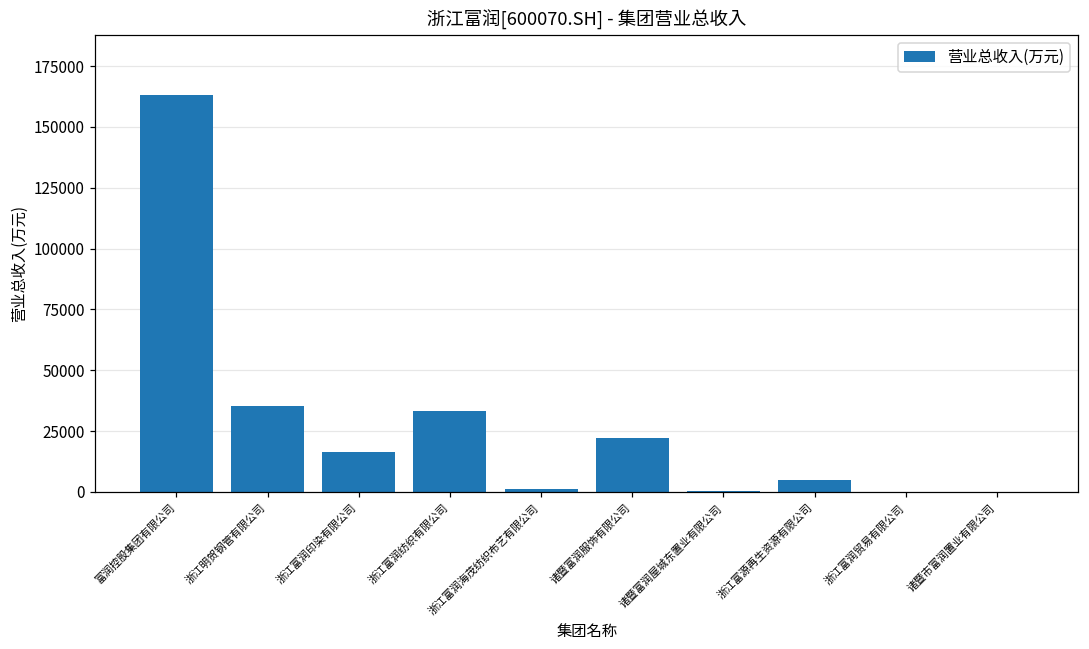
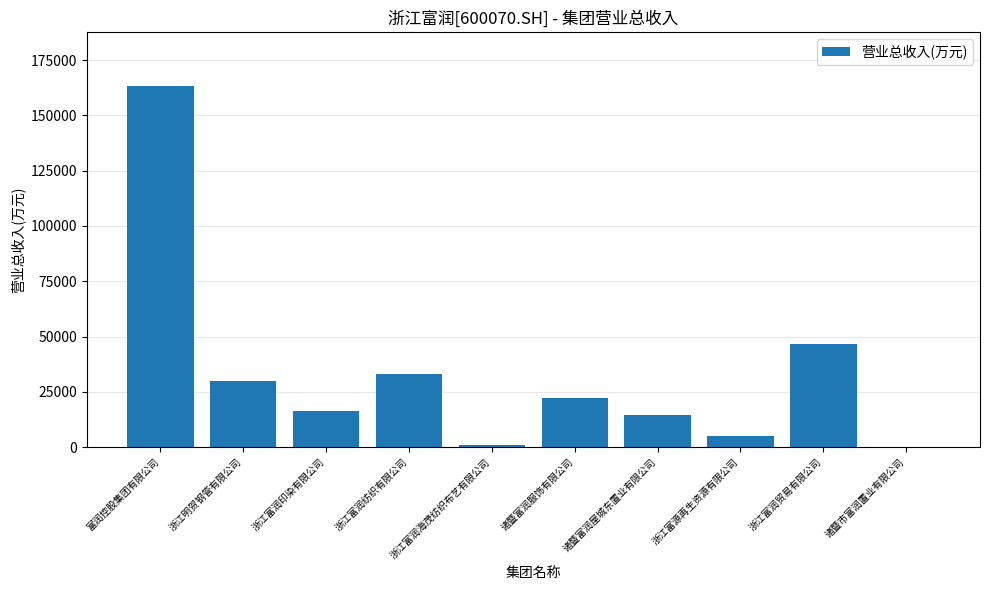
  {
    "富润控股集团有限公司": 163000,
-   "浙江明贺钢管有限公司": 35000,
+   "浙江明贺钢管有限公司": 30000,
    "浙江富润印染有限公司": 16000,
    "浙江富润纺织有限公司": 33000,
    "诸暨富润服饰有限公司": 22000,
-   "诸暨富润屋城东置业有限公司": 0,
+   "诸暨富润屋城东置业有限公司": 14000,
    "浙江富源再生资源有限公司": 5000,
-   "浙江富润贸易有限公司": 0,
+   "浙江富润贸易有限公司": 47000,
    "诸暨市富润置业有限公司": 0
  }
